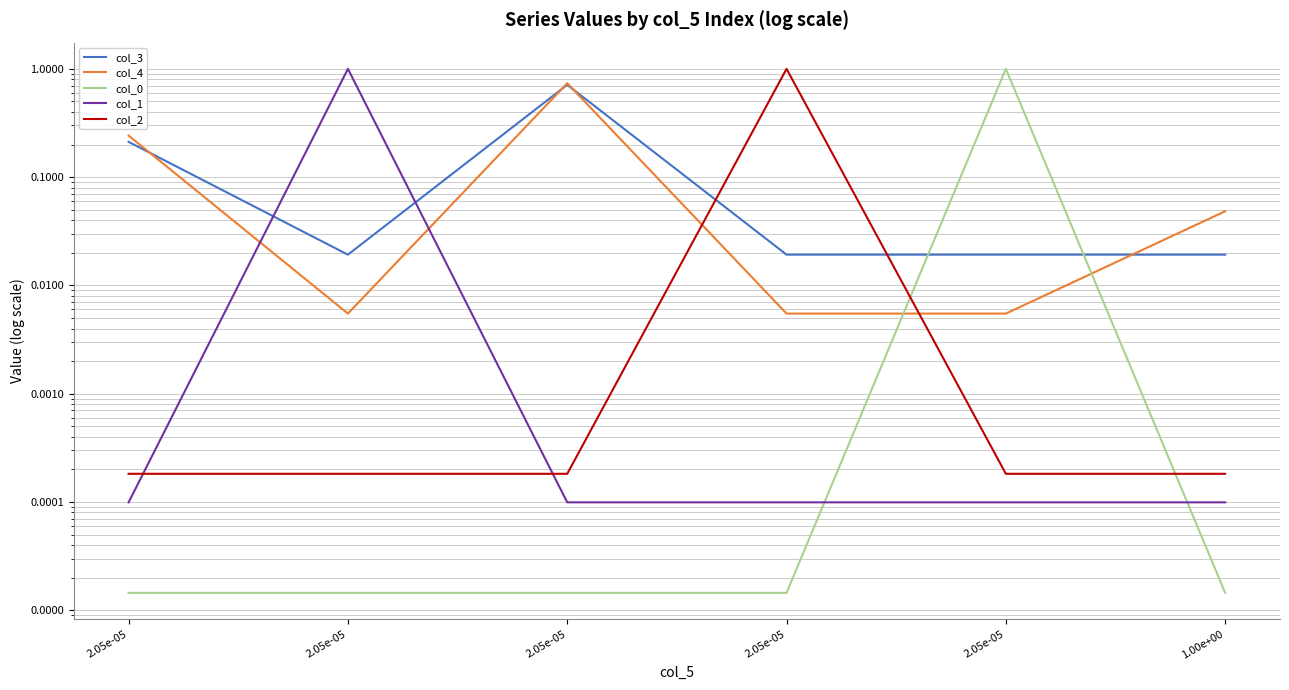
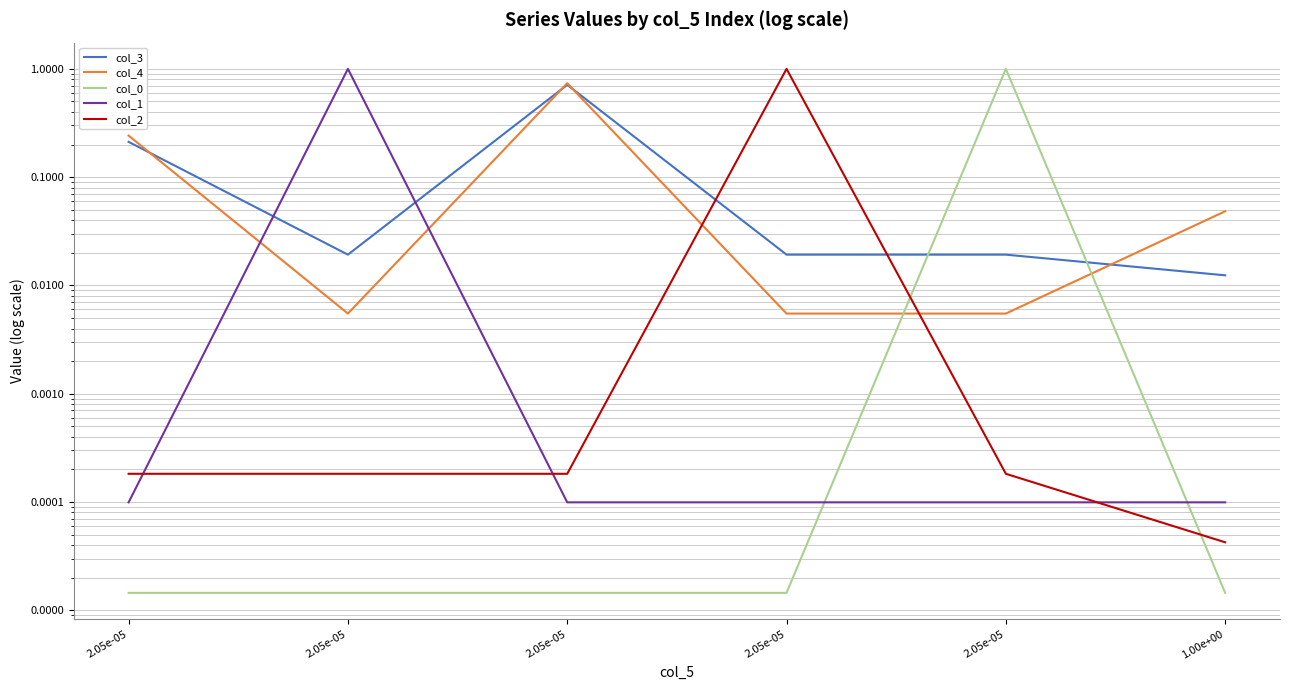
  {
    "col_3": {
-     "1.00e+00": 0.019
+     "1.00e+00": 0.012
    },
    "col_4": {
      "1.00e+00": 0.05
    },
    "col_0": {
      "1.00e+00": 0.000014
    },
    "col_1": {
      "1.00e+00": 0.00010
    },
    "col_2": {
-     "1.00e+00": 0.00018
+     "1.00e+00": 0.000042
    }
  }
